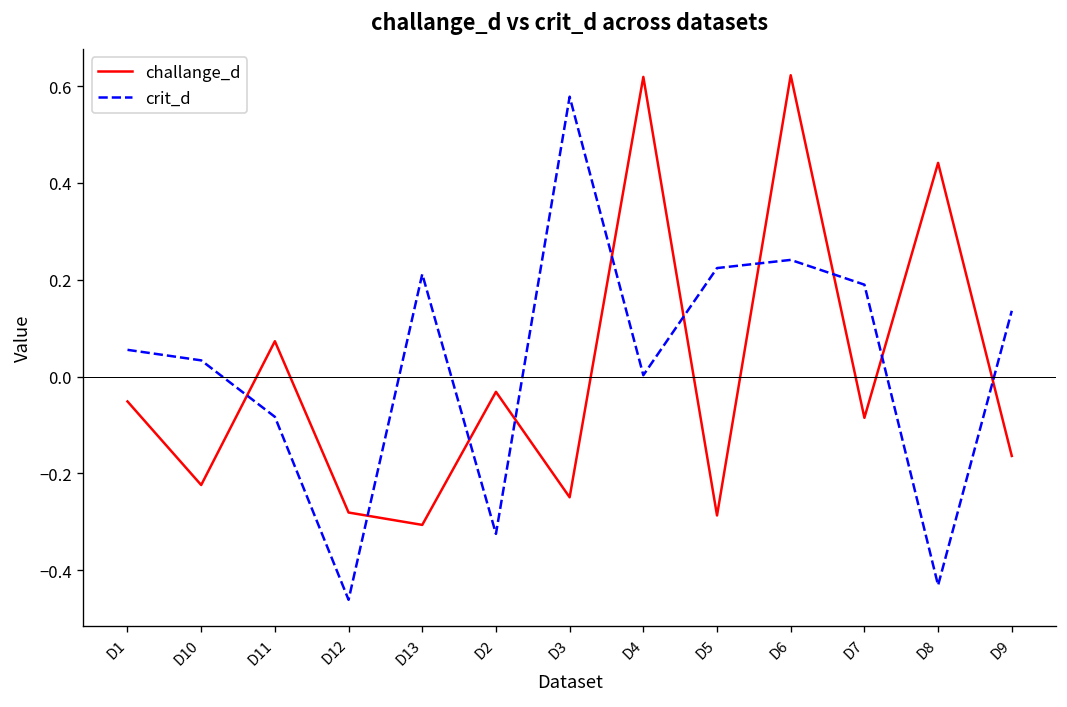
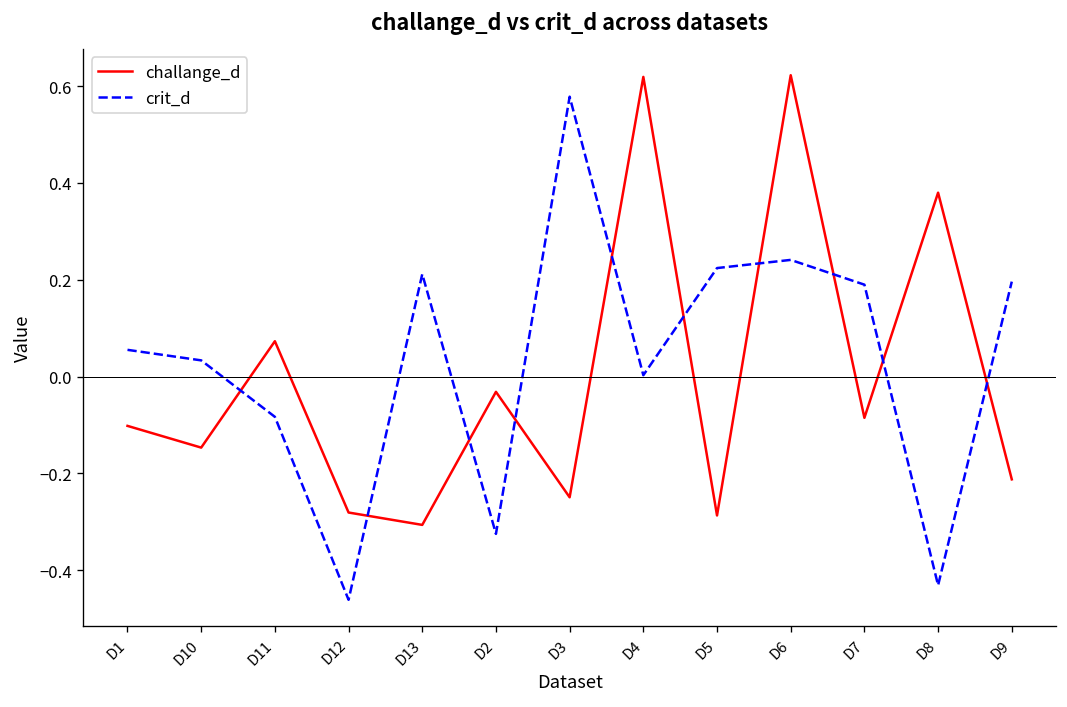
  {
    "challange_d": {
-     "D1": -0.05,
-     "D10": -0.22,
+     "D1": -0.10,
+     "D10": -0.15,
      "D11": 0.07,
      "D12": -0.28,
      "D13": -0.31,
      "D2": -0.03,
      "D3": -0.25,
      "D4": 0.62,
      "D5": -0.29,
      "D6": 0.62,
      "D7": -0.09,
-     "D8": 0.44,
-     "D9": -0.16
+     "D8": 0.38,
+     "D9": -0.21
    },
    "crit_d": {
      "D1": 0.06,
      "D10": 0.03,
      "D11": -0.08,
      "D12": -0.46,
      "D13": 0.21,
      "D2": -0.32,
      "D3": 0.58,
      "D4": 0.00,
      "D5": 0.22,
      "D6": 0.24,
      "D7": 0.19,
      "D8": -0.43,
-     "D9": 0.14
+     "D9": 0.20
    }
  }
